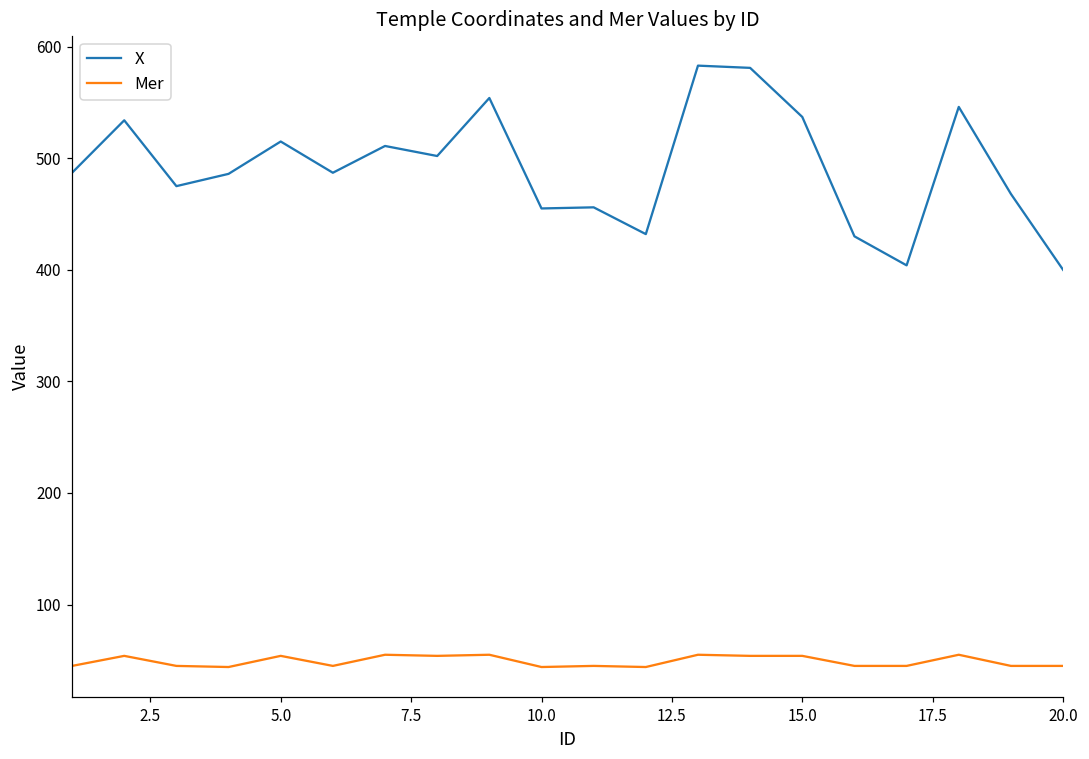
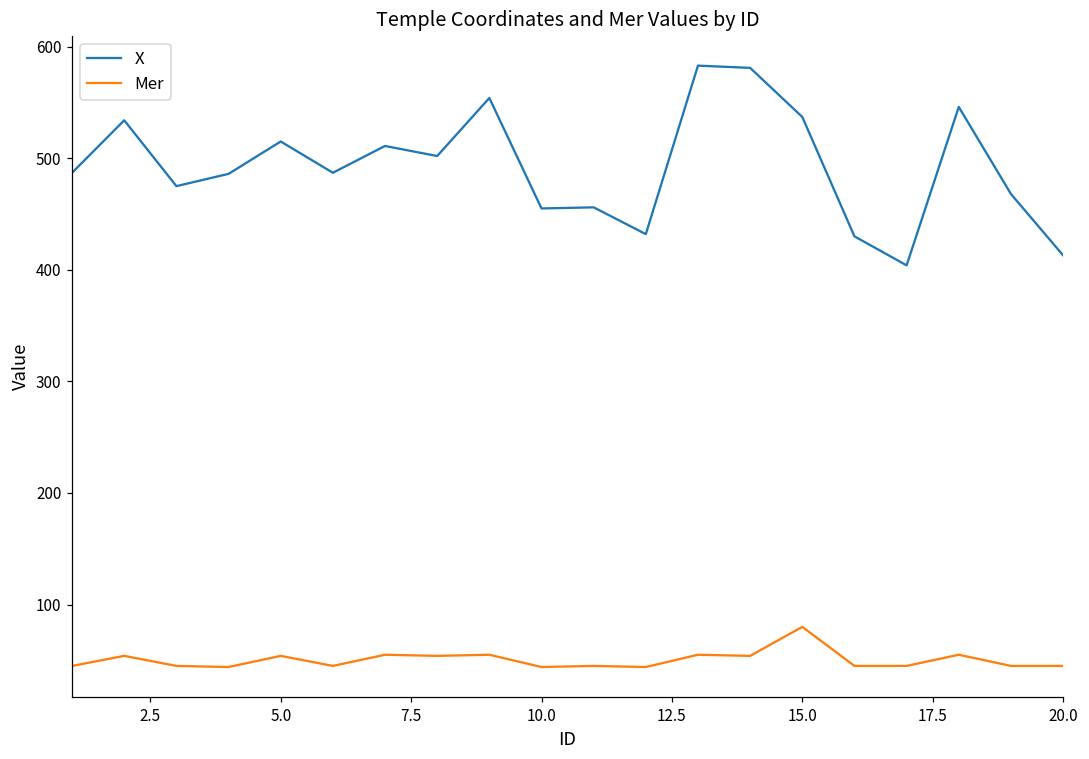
  {
    "X": {
      "5.0": 515,
      "10.0": 455,
      "15.0": 537,
-     "20.0": 400
+     "20.0": 413
    },
    "Mer": {
      "5.0": 54,
      "10.0": 44,
-     "15.0": 54,
+     "15.0": 80,
      "20.0": 45
    }
  }
